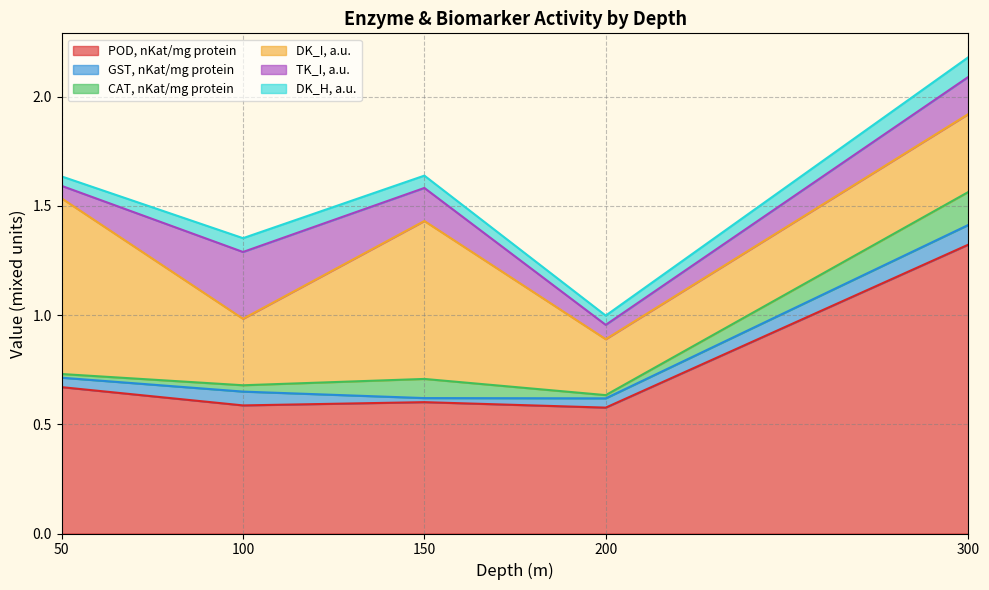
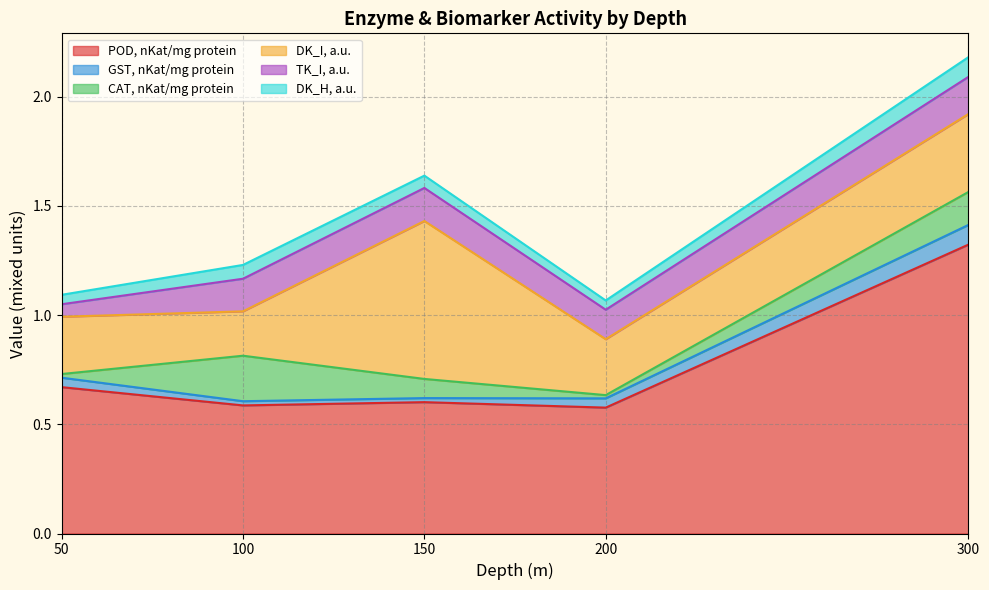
  {
    "POD, nKat/mg protein": {
      "50": 0.67,
      "100": 0.59,
      "150": 0.60,
      "200": 0.58,
      "300": 1.32
    },
    "GST, nKat/mg protein": {
      "50": 0.04,
-     "100": 0.06,
+     "100": 0.02,
      "150": 0.02,
      "200": 0.04,
      "300": 0.09
    },
    "CAT, nKat/mg protein": {
      "50": 0.02,
-     "100": 0.03,
+     "100": 0.21,
      "150": 0.09,
      "200": 0.01,
      "300": 0.15
    },
    "DK_I, a.u.": {
-     "50": 0.80,
-     "100": 0.30,
+     "50": 0.26,
+     "100": 0.20,
      "150": 0.72,
      "200": 0.26,
      "300": 0.36
    },
    "TK_I, a.u.": {
      "50": 0.06,
-     "100": 0.31,
+     "100": 0.15,
      "150": 0.15,
-     "200": 0.07,
+     "200": 0.13,
      "300": 0.17
    },
    "DK_H, a.u.": {
      "50": 0.04,
      "100": 0.06,
      "150": 0.06,
      "200": 0.04,
      "300": 0.09
    }
  }
